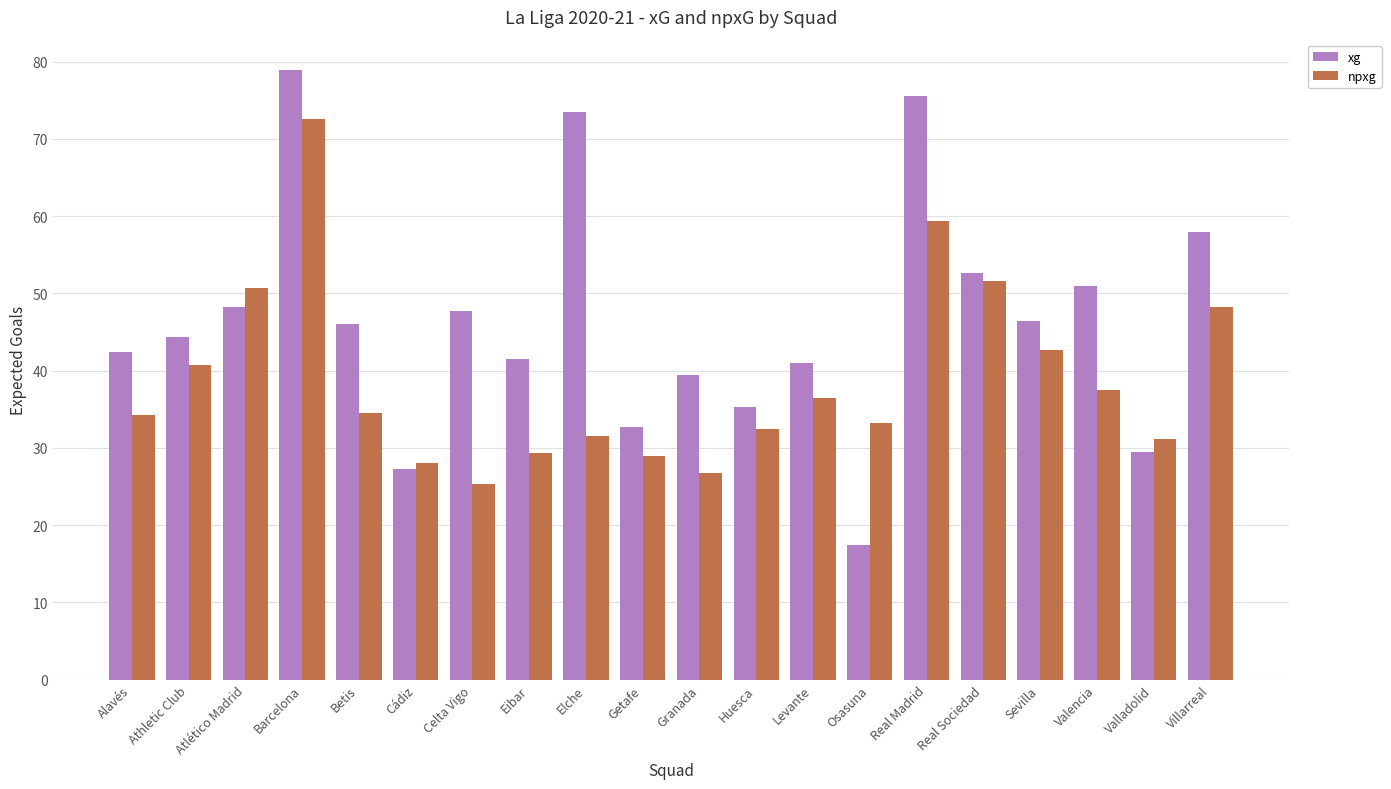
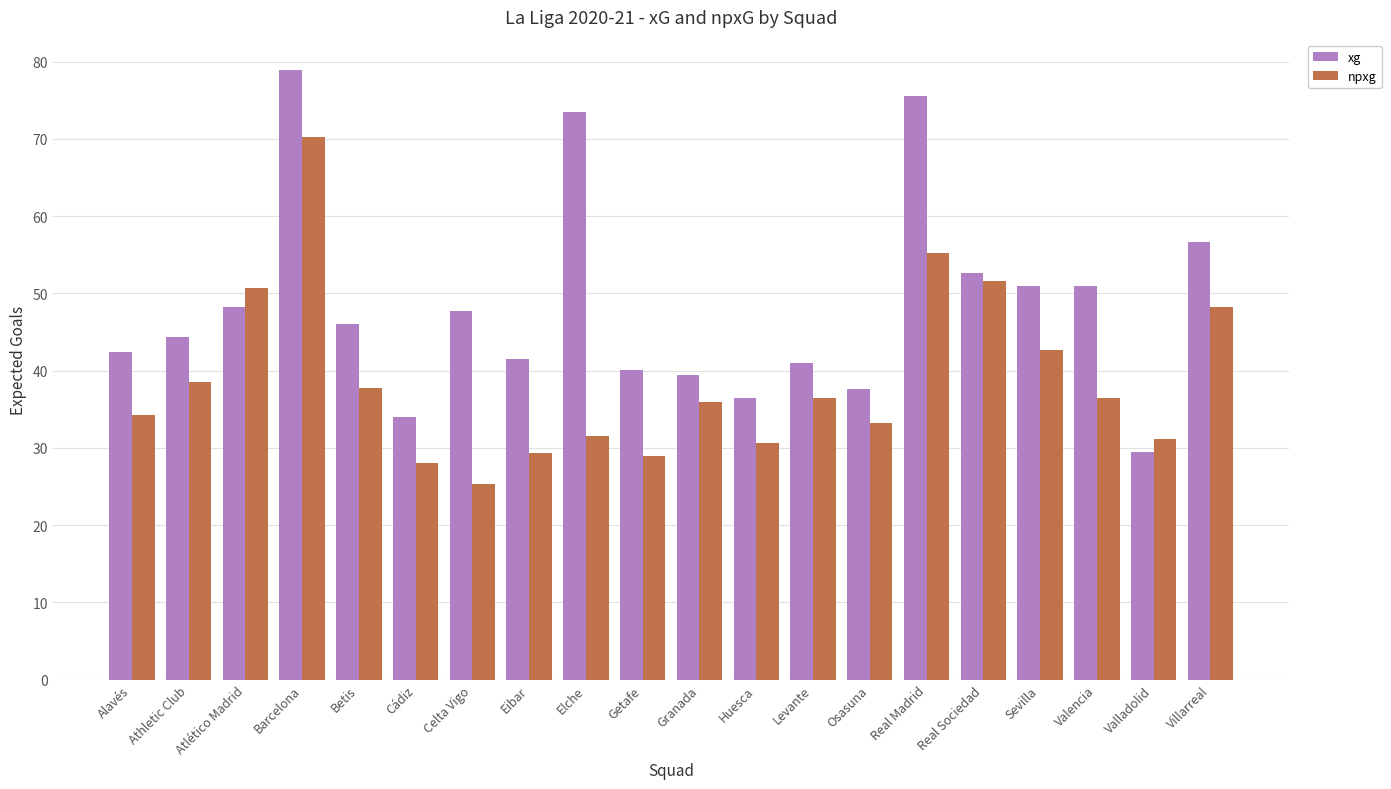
  {
    "xg": {
      "Alavés": 42,
      "Athletic Club": 44,
      "Atlético Madrid": 48,
      "Barcelona": 79,
      "Betis": 46,
-     "Cádiz": 27,
+     "Cádiz": 34,
      "Celta Vigo": 48,
      "Eibar": 42,
      "Elche": 74,
-     "Getafe": 33,
+     "Getafe": 40,
      "Granada": 40,
-     "Huesca": 35,
+     "Huesca": 37,
      "Levante": 41,
-     "Osasuna": 18,
+     "Osasuna": 38,
      "Real Madrid": 76,
      "Real Sociedad": 53,
-     "Sevilla": 46,
+     "Sevilla": 51,
      "Valencia": 51,
      "Valladolid": 30,
-     "Villarreal": 58
+     "Villarreal": 57
    },
    "npxg": {
      "Alavés": 34,
-     "Athletic Club": 41,
+     "Athletic Club": 39,
      "Atlético Madrid": 51,
-     "Barcelona": 73,
-     "Betis": 35,
+     "Barcelona": 70,
+     "Betis": 38,
      "Cádiz": 28,
      "Celta Vigo": 25,
      "Eibar": 29,
      "Elche": 32,
      "Getafe": 29,
-     "Granada": 27,
-     "Huesca": 33,
+     "Granada": 36,
+     "Huesca": 31,
      "Levante": 36,
      "Osasuna": 33,
-     "Real Madrid": 59,
+     "Real Madrid": 55,
      "Real Sociedad": 52,
      "Sevilla": 43,
-     "Valencia": 38,
+     "Valencia": 36,
      "Valladolid": 31,
      "Villarreal": 48
    }
  }
